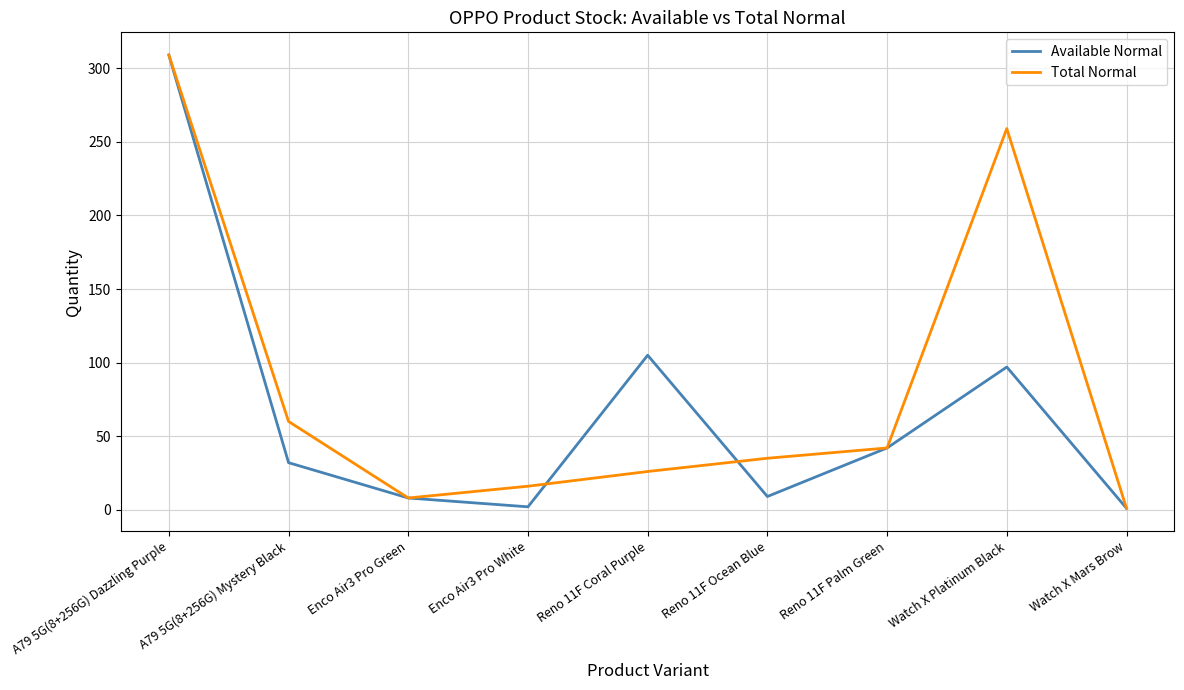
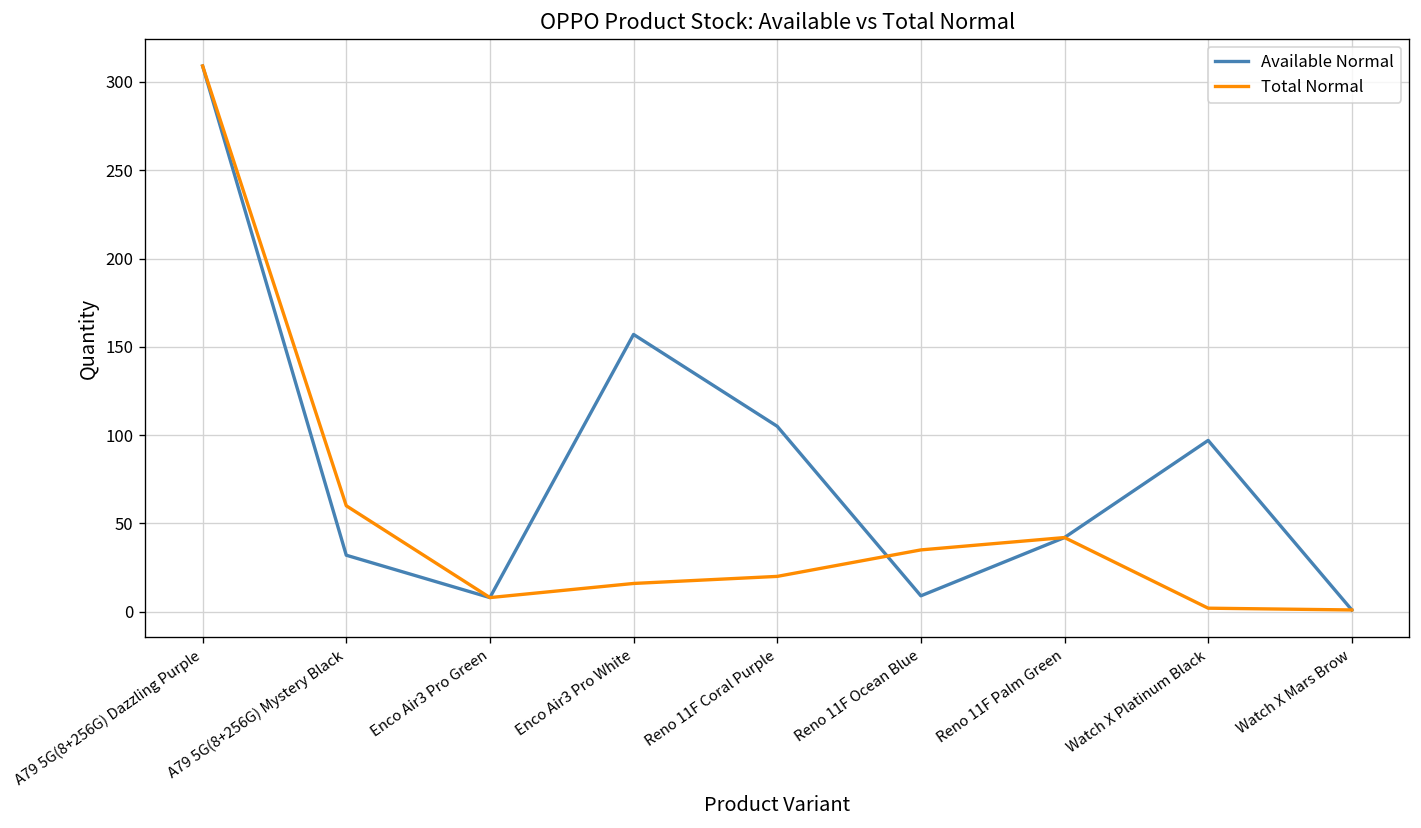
  {
    "Available Normal": {
      "A79 5G(8+256G) Mystery Black": 32,
-     "Enco Air3 Pro White": 2,
+     "Enco Air3 Pro White": 157,
      "Reno 11F Coral Purple": 105,
      "Reno 11F Ocean Blue": 9,
      "Watch X Platinum Black": 97
    },
    "Total Normal": {
      "A79 5G(8+256G) Mystery Black": 60,
      "Enco Air3 Pro White": 16,
-     "Reno 11F Coral Purple": 26,
+     "Reno 11F Coral Purple": 20,
      "Reno 11F Ocean Blue": 35,
-     "Watch X Platinum Black": 259
+     "Watch X Platinum Black": 2
    }
  }
